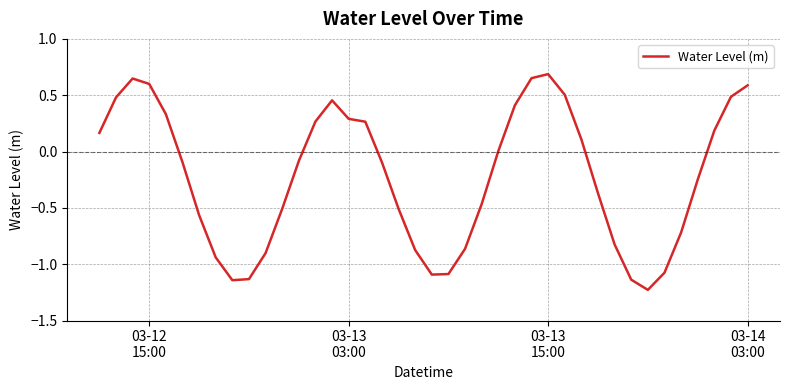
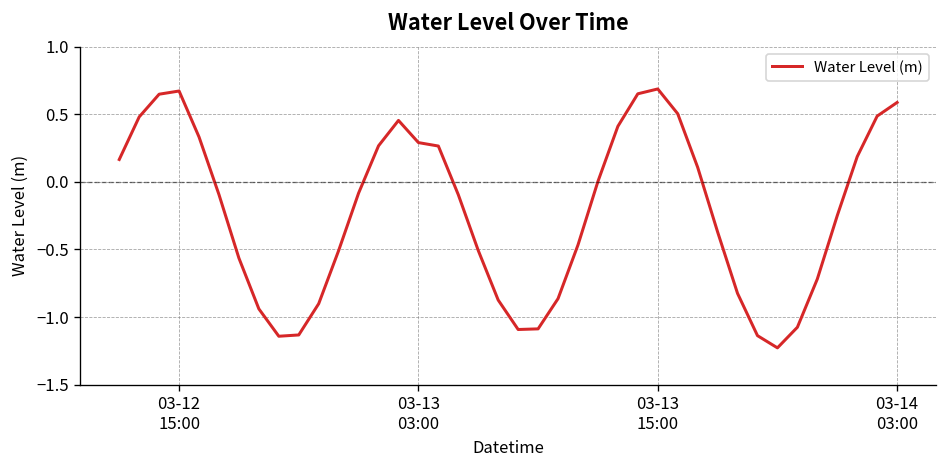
  {
-   "03-12 15:00": 0.60,
+   "03-12 15:00": 0.67,
    "03-13 03:00": 0.29,
    "03-13 15:00": 0.69,
    "03-14 03:00": 0.59
  }
